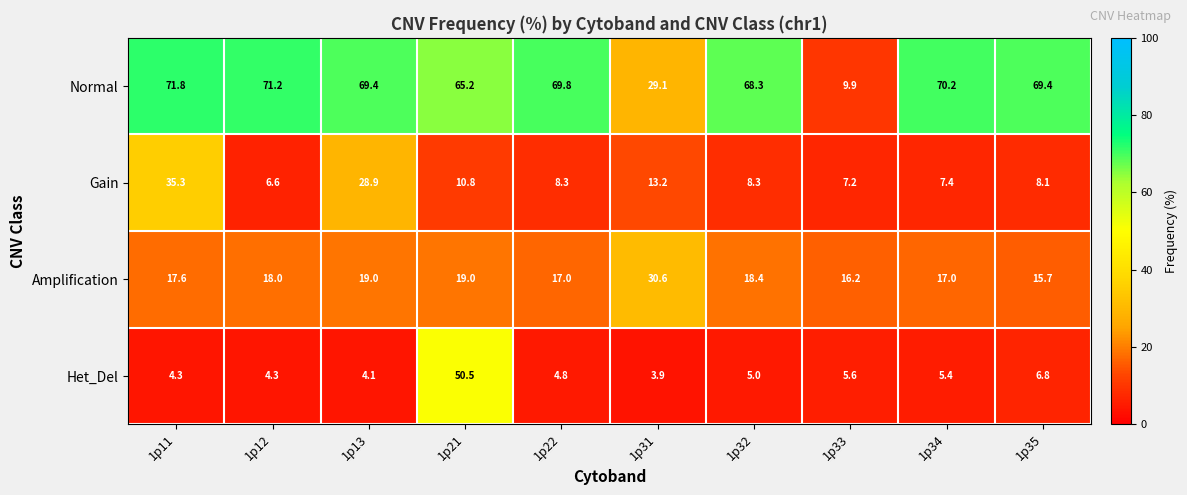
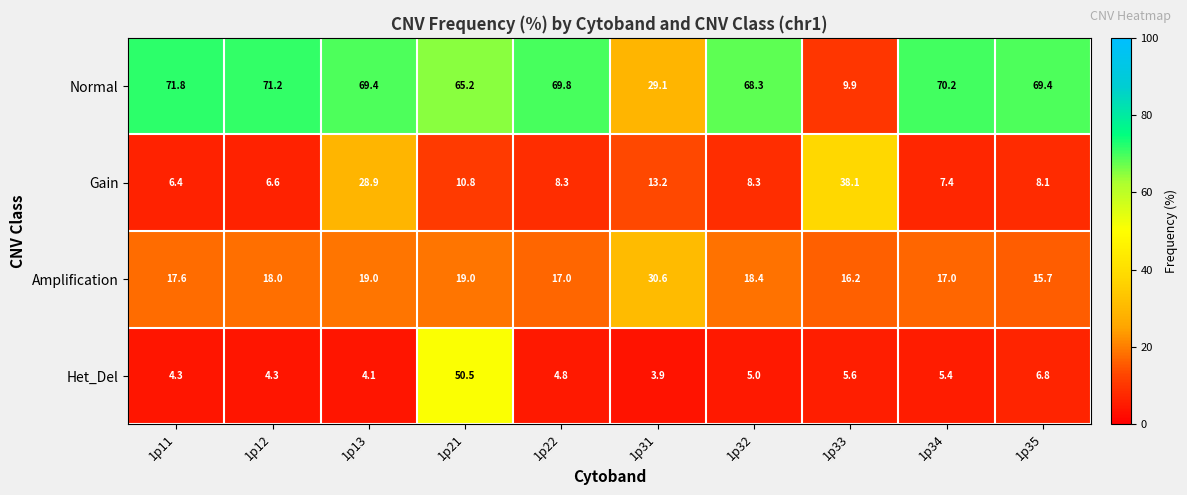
  {
    "Normal": {
      "1p11": 71.8,
      "1p12": 71.2,
      "1p13": 69.4,
      "1p21": 65.2,
      "1p22": 69.8,
      "1p31": 29.1,
      "1p32": 68.3,
      "1p33": 9.9,
      "1p34": 70.2,
      "1p35": 69.4
    },
    "Gain": {
-     "1p11": 35.3,
+     "1p11": 6.4,
      "1p12": 6.6,
      "1p13": 28.9,
      "1p21": 10.8,
      "1p22": 8.3,
      "1p31": 13.2,
      "1p32": 8.3,
-     "1p33": 7.2,
+     "1p33": 38.1,
      "1p34": 7.4,
      "1p35": 8.1
    },
    "Amplification": {
      "1p11": 17.6,
      "1p12": 18.0,
      "1p13": 19.0,
      "1p21": 19.0,
      "1p22": 17.0,
      "1p31": 30.6,
      "1p32": 18.4,
      "1p33": 16.2,
      "1p34": 17.0,
      "1p35": 15.7
    },
    "Het_Del": {
      "1p11": 4.3,
      "1p12": 4.3,
      "1p13": 4.1,
      "1p21": 50.5,
      "1p22": 4.8,
      "1p31": 3.9,
      "1p32": 5.0,
      "1p33": 5.6,
      "1p34": 5.4,
      "1p35": 6.8
    }
  }
